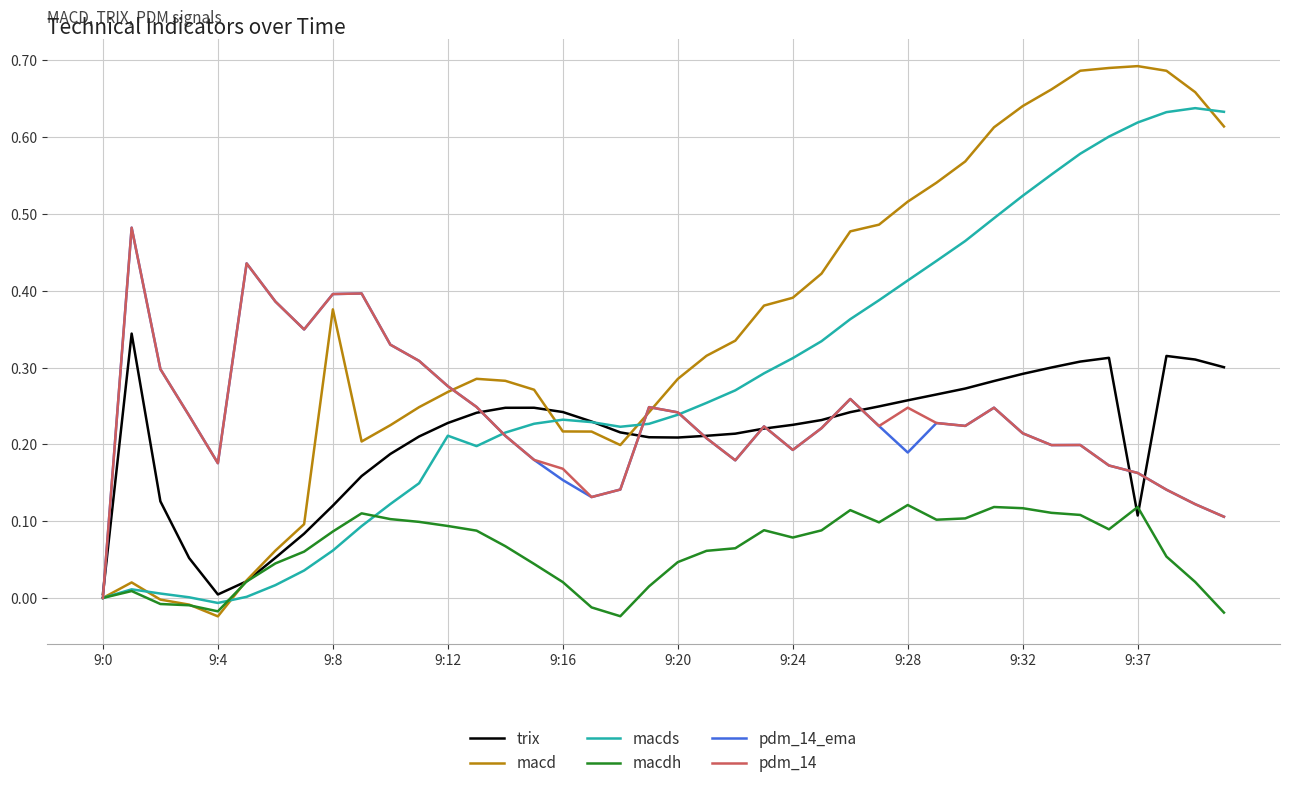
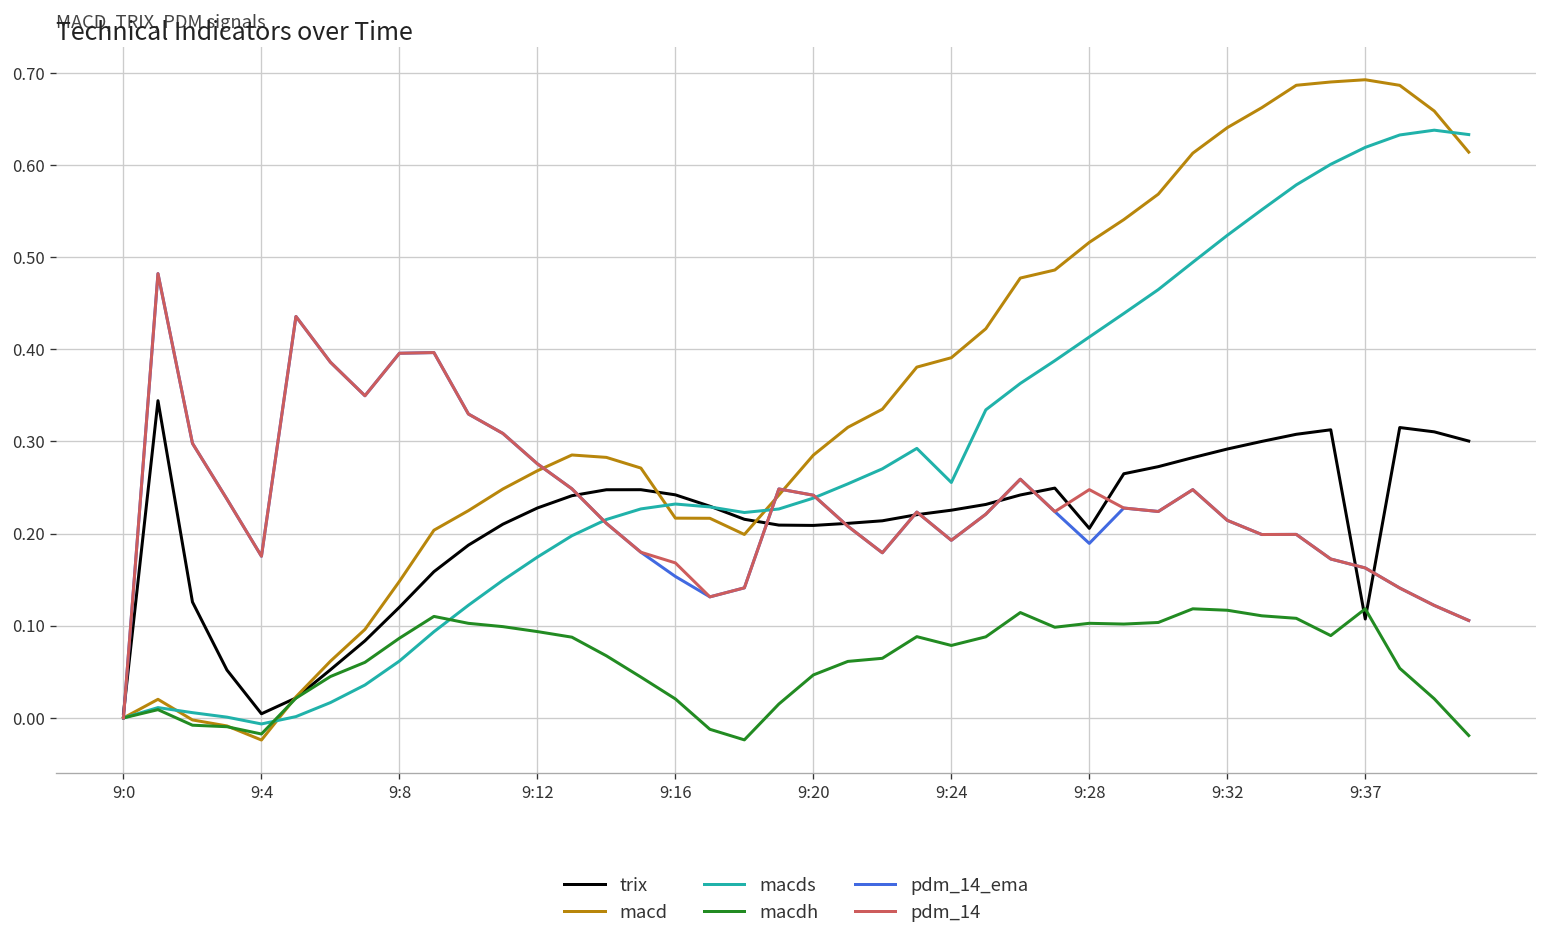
  {
    "trix": {
      "9:0": 0.01,
      "9:4": 0.00,
      "9:8": 0.12,
      "9:12": 0.23,
      "9:16": 0.24,
      "9:20": 0.21,
      "9:24": 0.23,
-     "9:28": 0.26,
+     "9:28": 0.21,
      "9:32": 0.29,
      "9:37": 0.11
    },
    "macd": {
      "9:4": -0.02,
-     "9:8": 0.38,
+     "9:8": 0.15,
      "9:12": 0.27,
      "9:16": 0.22,
      "9:20": 0.29,
      "9:24": 0.39,
      "9:28": 0.52,
      "9:32": 0.64,
      "9:37": 0.69
    },
    "macds": {
      "9:4": -0.01,
      "9:8": 0.06,
-     "9:12": 0.21,
+     "9:12": 0.17,
      "9:16": 0.23,
-     "9:24": 0.31,
+     "9:24": 0.26,
      "9:28": 0.41,
      "9:32": 0.52,
      "9:37": 0.62
    },
    "macdh": {
      "9:4": -0.02,
      "9:8": 0.09,
      "9:12": 0.09,
      "9:16": 0.02,
      "9:20": 0.05,
      "9:24": 0.08,
-     "9:28": 0.12,
+     "9:28": 0.10,
      "9:32": 0.12,
      "9:37": 0.12
    },
    "pdm_14_ema": {
      "9:16": 0.15,
      "9:28": 0.19
    },
    "pdm_14": {
      "9:16": 0.17,
      "9:28": 0.25
    }
  }
